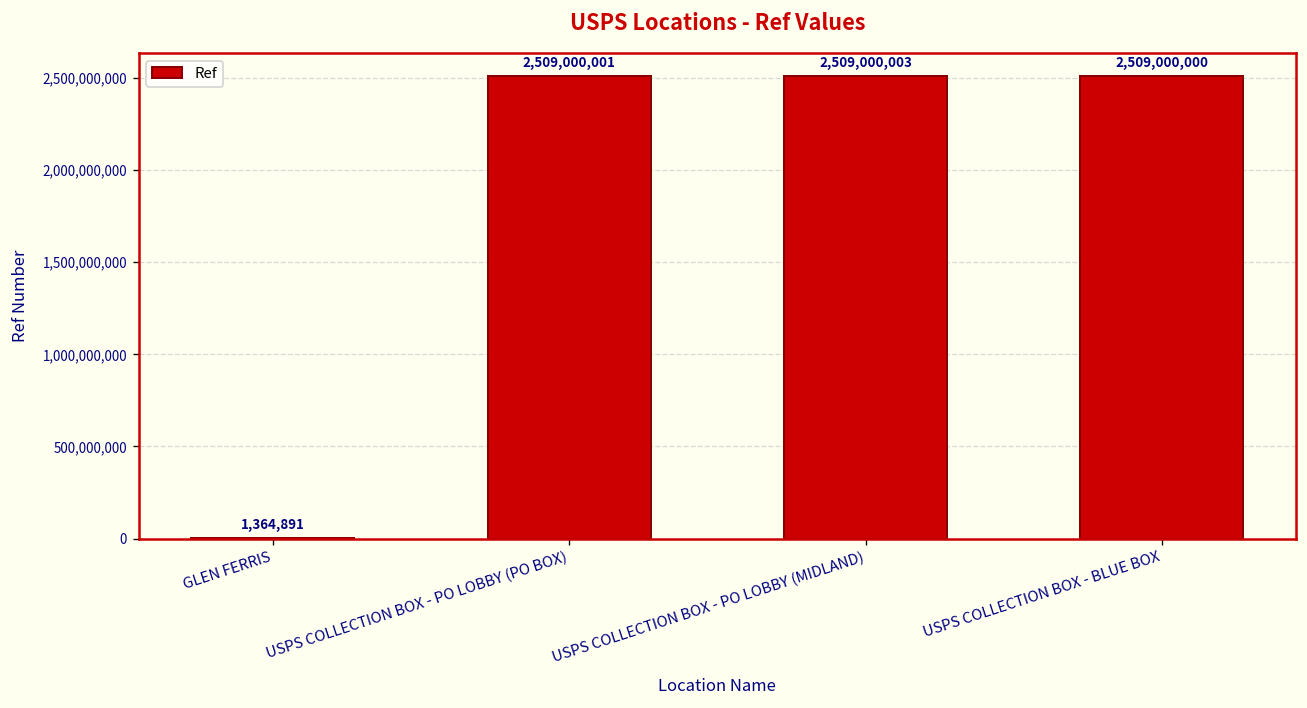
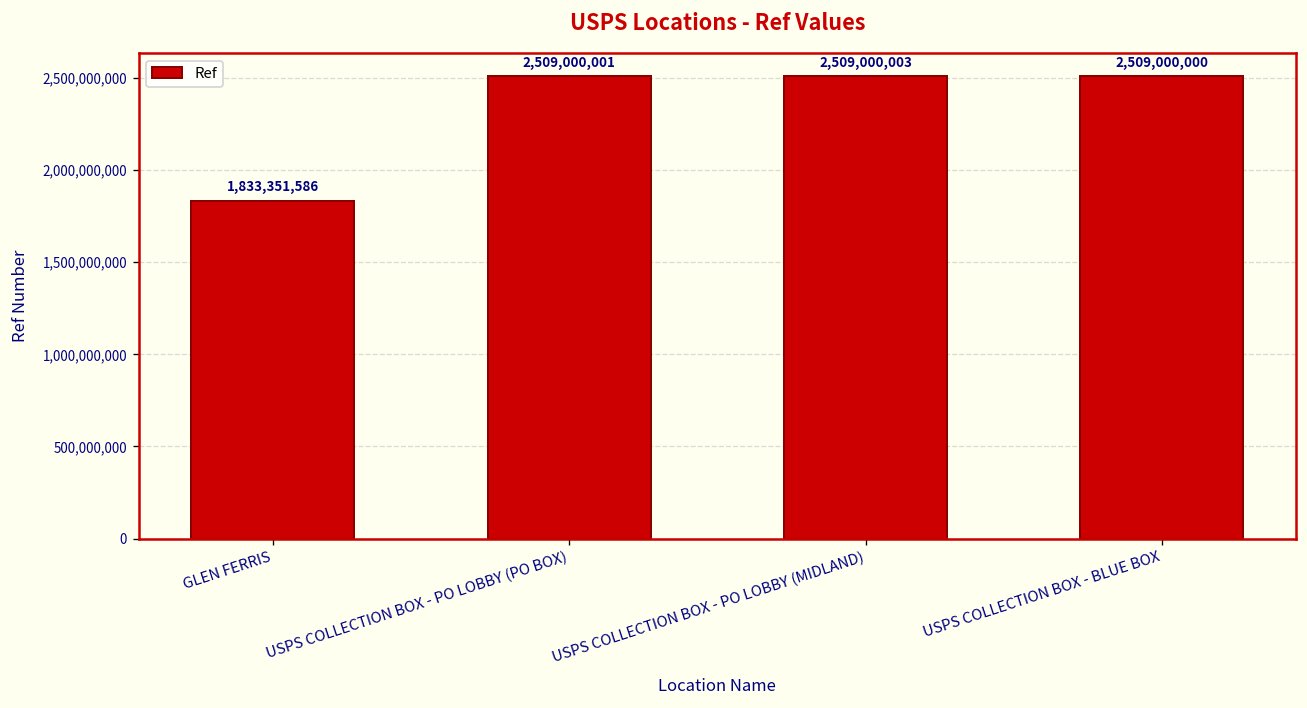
  {
-   "GLEN FERRIS": "1,364,891",
+   "GLEN FERRIS": "1,833,351,586",
    "USPS COLLECTION BOX - PO LOBBY (PO BOX)": "2,509,000,001",
    "USPS COLLECTION BOX - PO LOBBY (MIDLAND)": "2,509,000,003",
    "USPS COLLECTION BOX - BLUE BOX": "2,509,000,000"
  }
